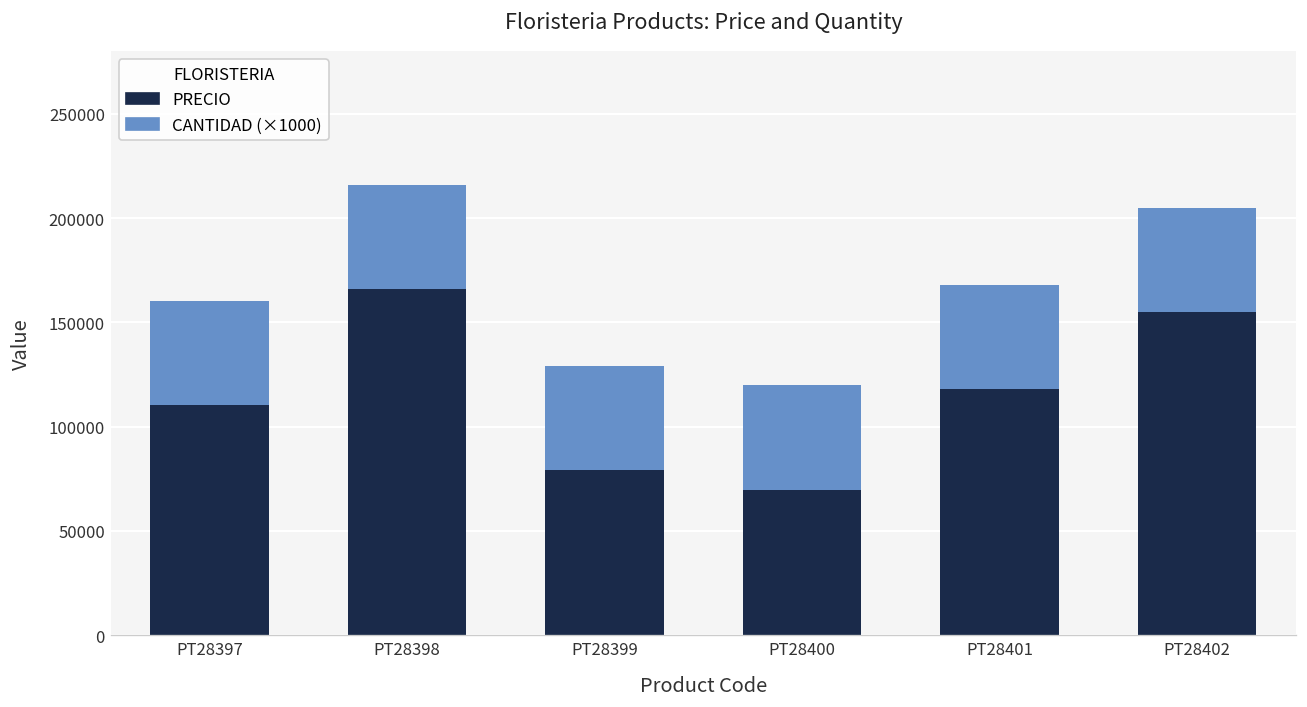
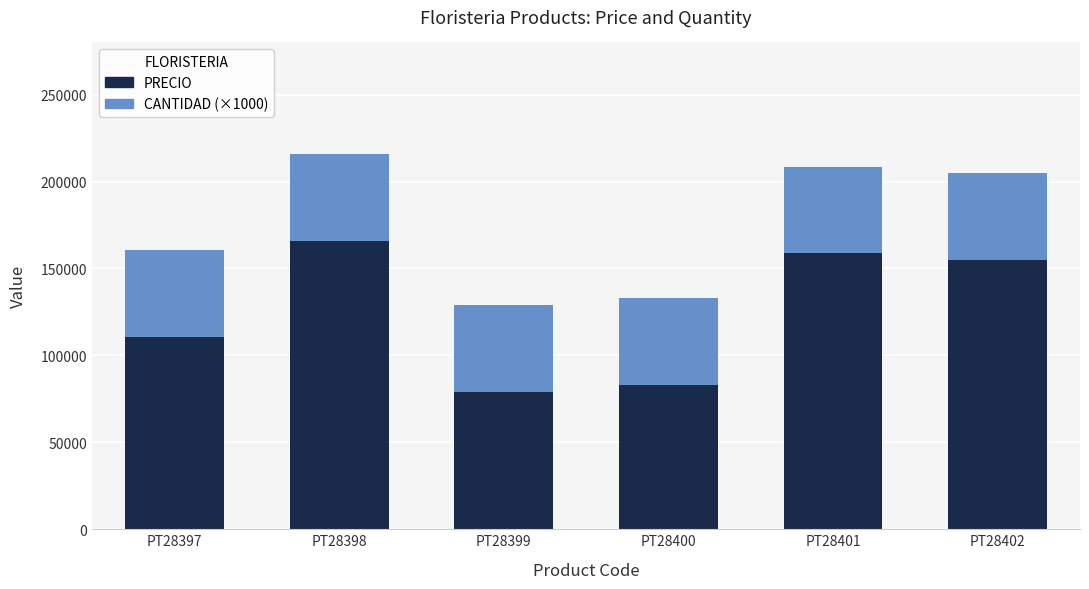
  {
    "PRECIO": {
      "PT28397": 110000,
      "PT28398": 166000,
      "PT28399": 79000,
-     "PT28400": 70000,
-     "PT28401": 118000,
+     "PT28400": 83000,
+     "PT28401": 159000,
      "PT28402": 155000
    },
    "CANTIDAD (×1000)": {
      "PT28397": 50000,
      "PT28398": 50000,
      "PT28399": 50000,
      "PT28400": 50000,
      "PT28401": 50000,
      "PT28402": 50000
    }
  }
